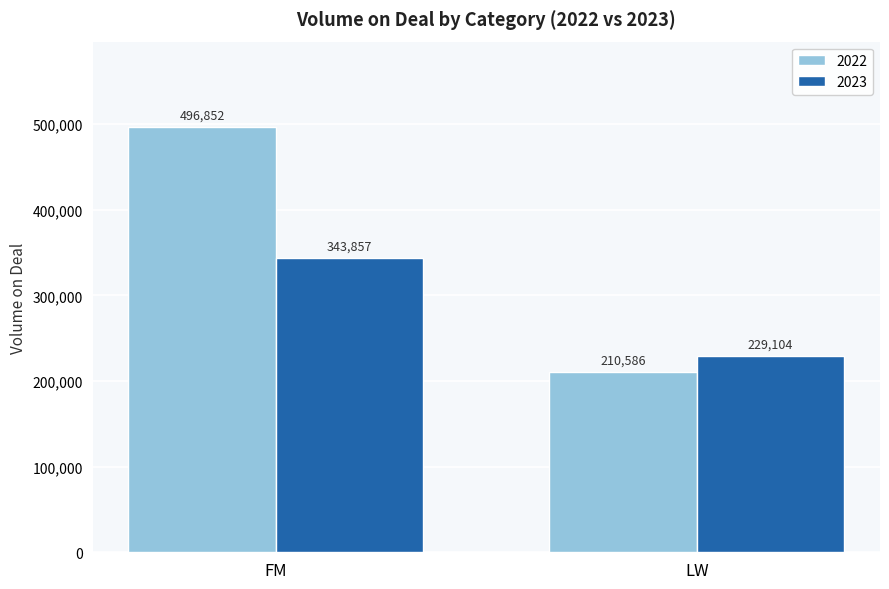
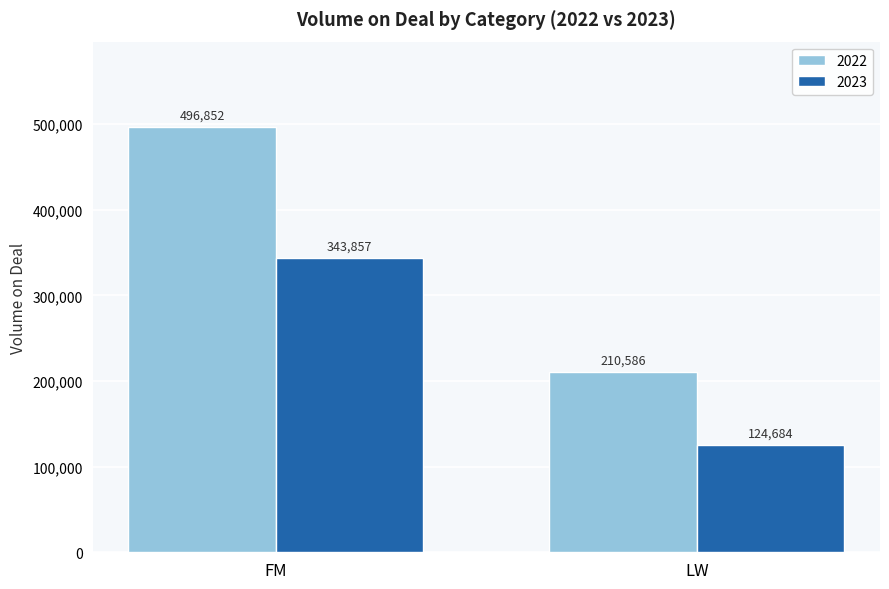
  {
    "2022": {
      "FM": "496,852",
      "LW": "210,586"
    },
    "2023": {
      "FM": "343,857",
-     "LW": "229,104"
+     "LW": "124,684"
    }
  }
